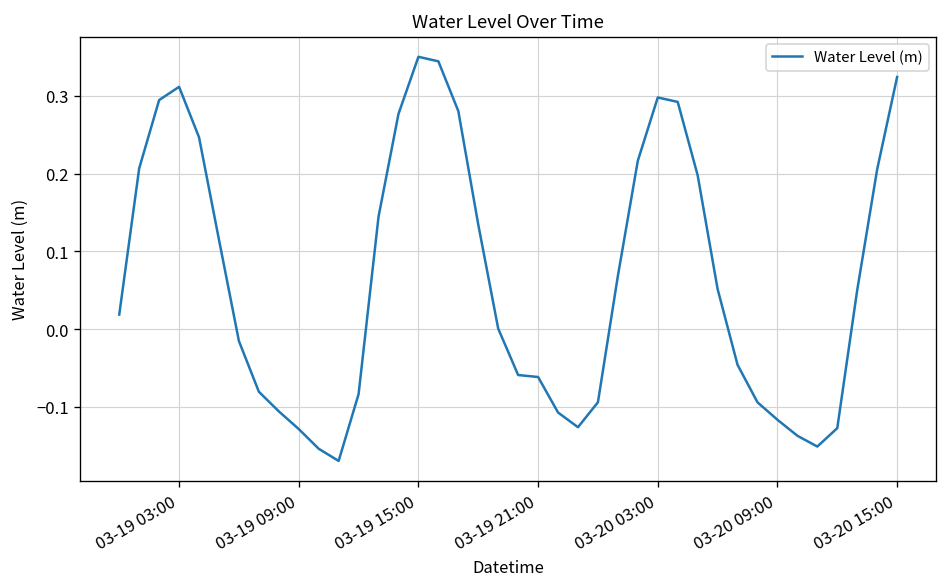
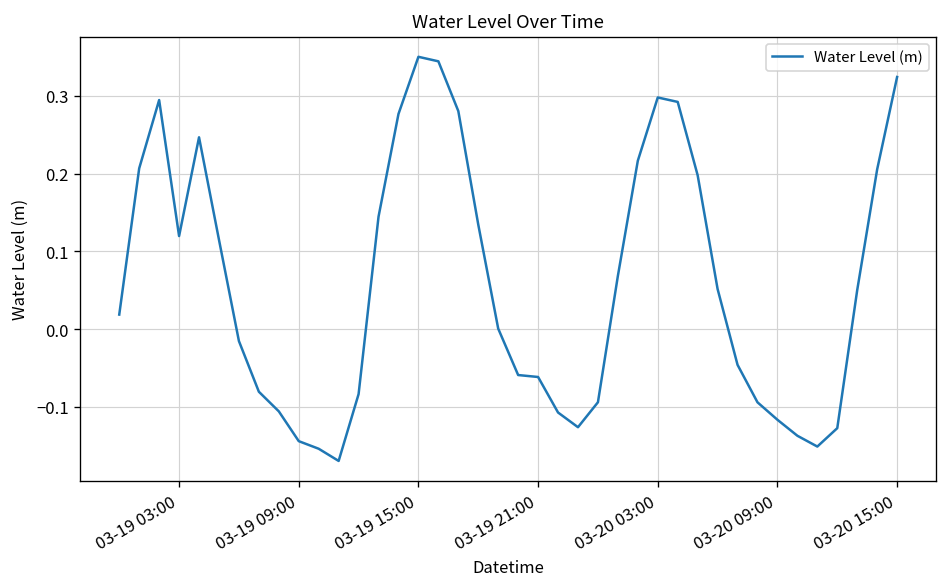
  {
-   "03-19 03:00": 0.31,
-   "03-19 09:00": -0.13,
+   "03-19 03:00": 0.12,
+   "03-19 09:00": -0.14,
    "03-19 15:00": 0.35,
    "03-19 21:00": -0.06,
    "03-20 03:00": 0.30,
    "03-20 09:00": -0.12,
    "03-20 15:00": 0.32
  }
